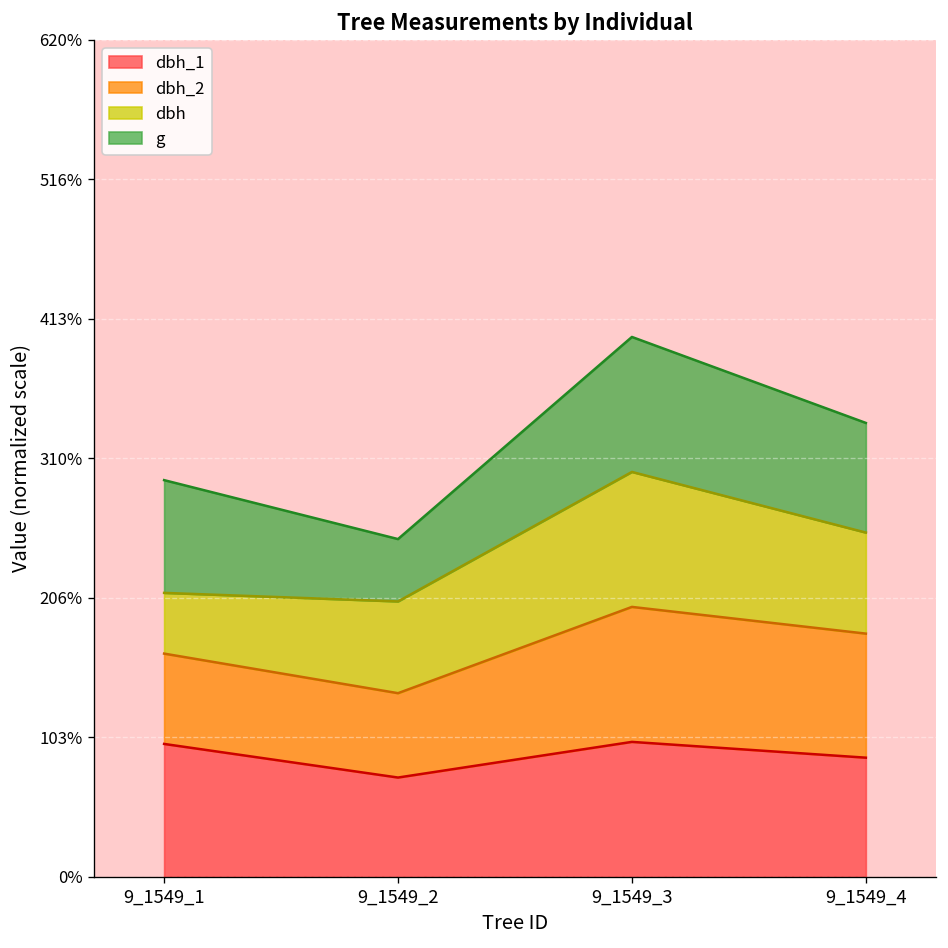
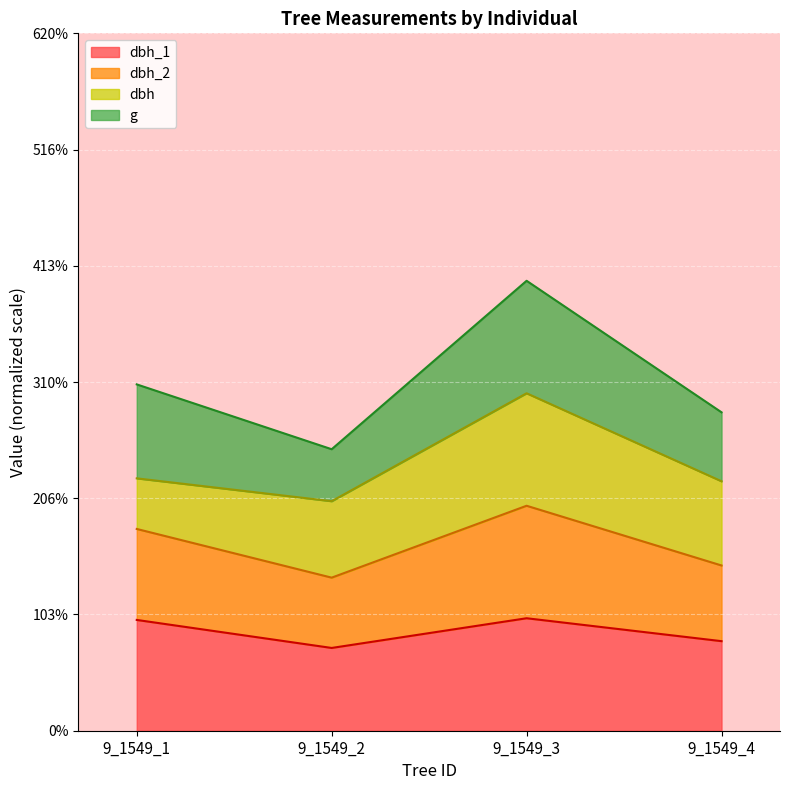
  {
    "dbh_1": {
      "9_1549_1": "98%",
      "9_1549_2": "74%",
      "9_1549_3": "100%",
-     "9_1549_4": "88%"
+     "9_1549_4": "80%"
    },
    "dbh_2": {
-     "9_1549_1": "67%",
+     "9_1549_1": "81%",
      "9_1549_2": "63%",
      "9_1549_3": "100%",
-     "9_1549_4": "92%"
+     "9_1549_4": "67%"
    },
    "dbh": {
      "9_1549_1": "45%",
      "9_1549_2": "68%",
      "9_1549_3": "100%",
      "9_1549_4": "75%"
    },
    "g": {
      "9_1549_1": "84%",
      "9_1549_2": "46%",
      "9_1549_3": "100%",
-     "9_1549_4": "81%"
+     "9_1549_4": "61%"
    }
  }
